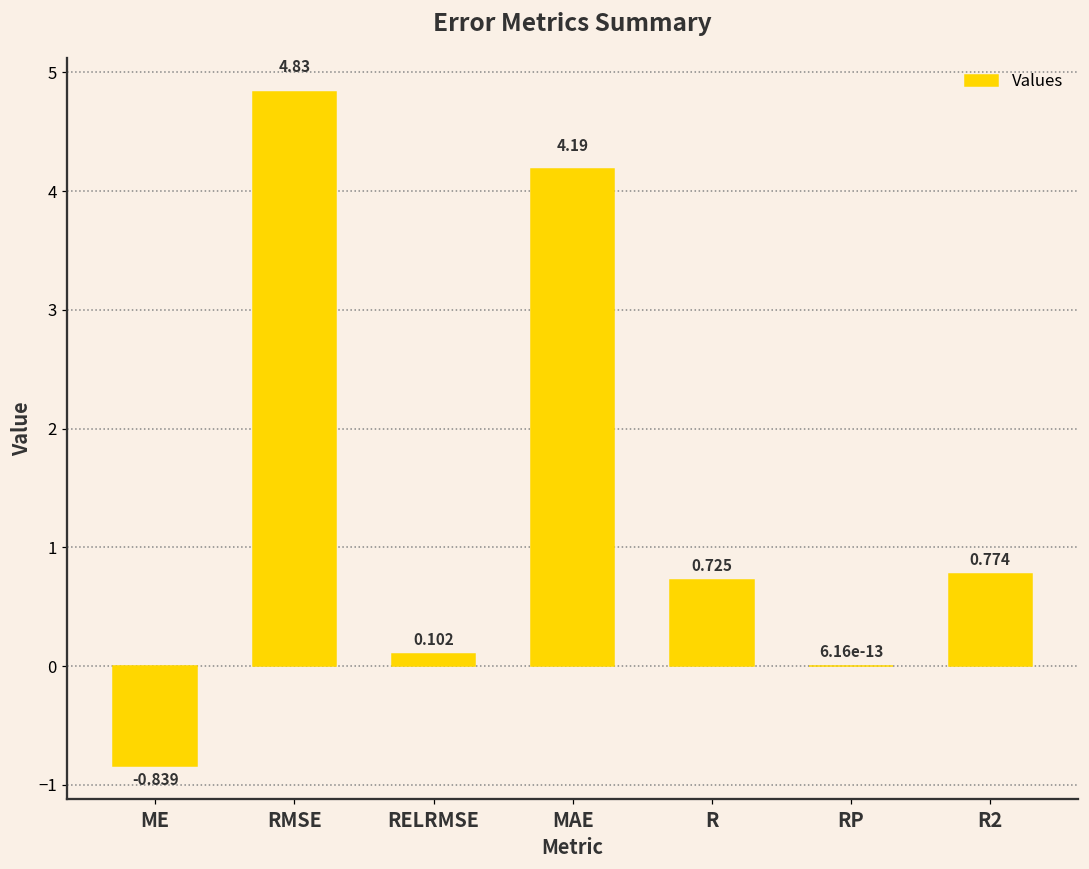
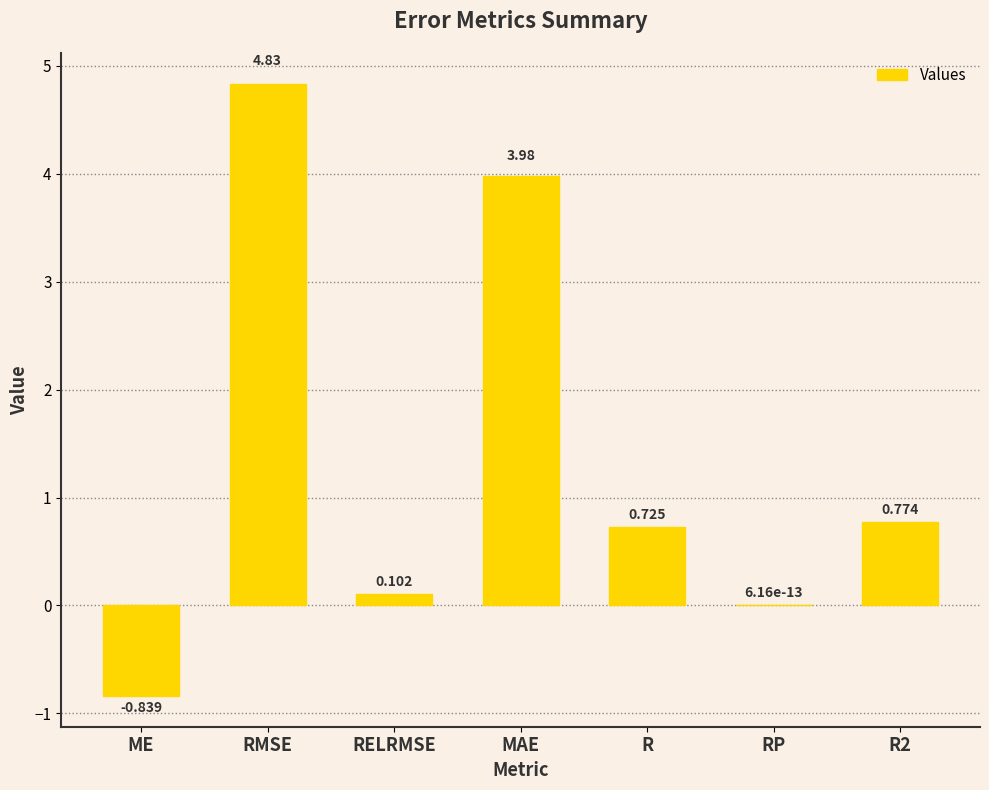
  {
    "ME": "-0.839",
    "RMSE": "4.83",
    "RELRMSE": "0.102",
-   "MAE": "4.19",
+   "MAE": "3.98",
    "R": "0.725",
    "RP": "6.16e-13",
    "R2": "0.774"
  }
